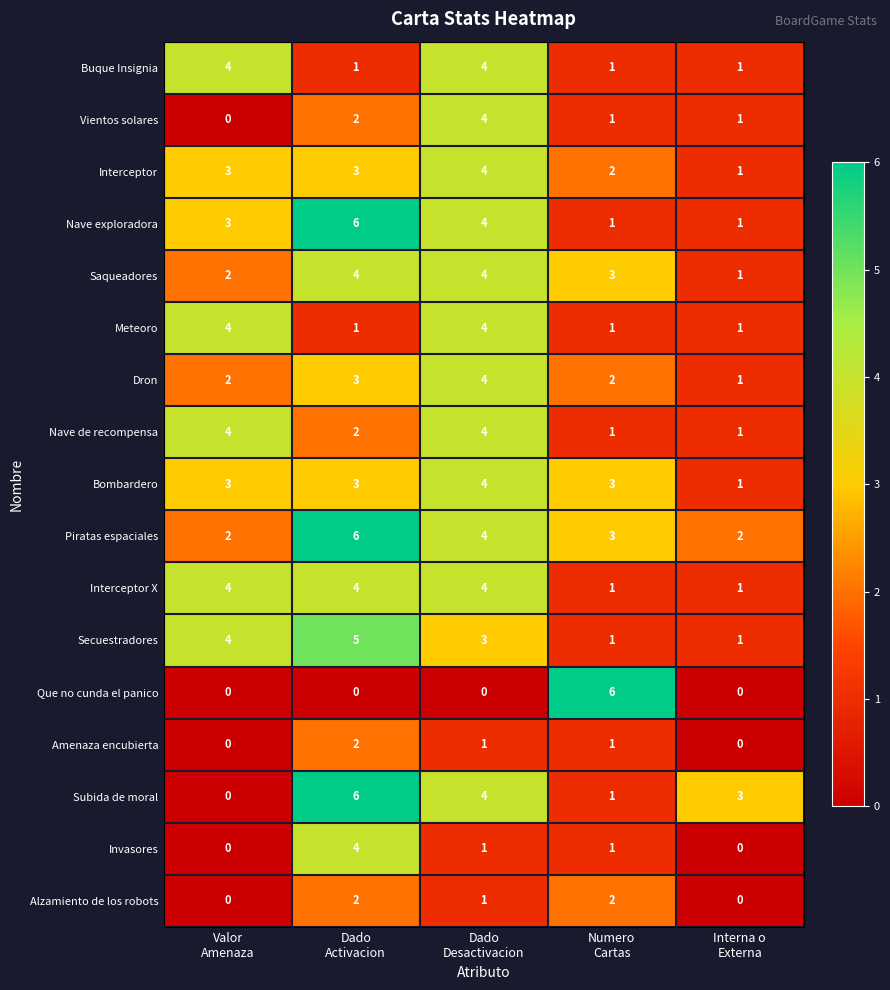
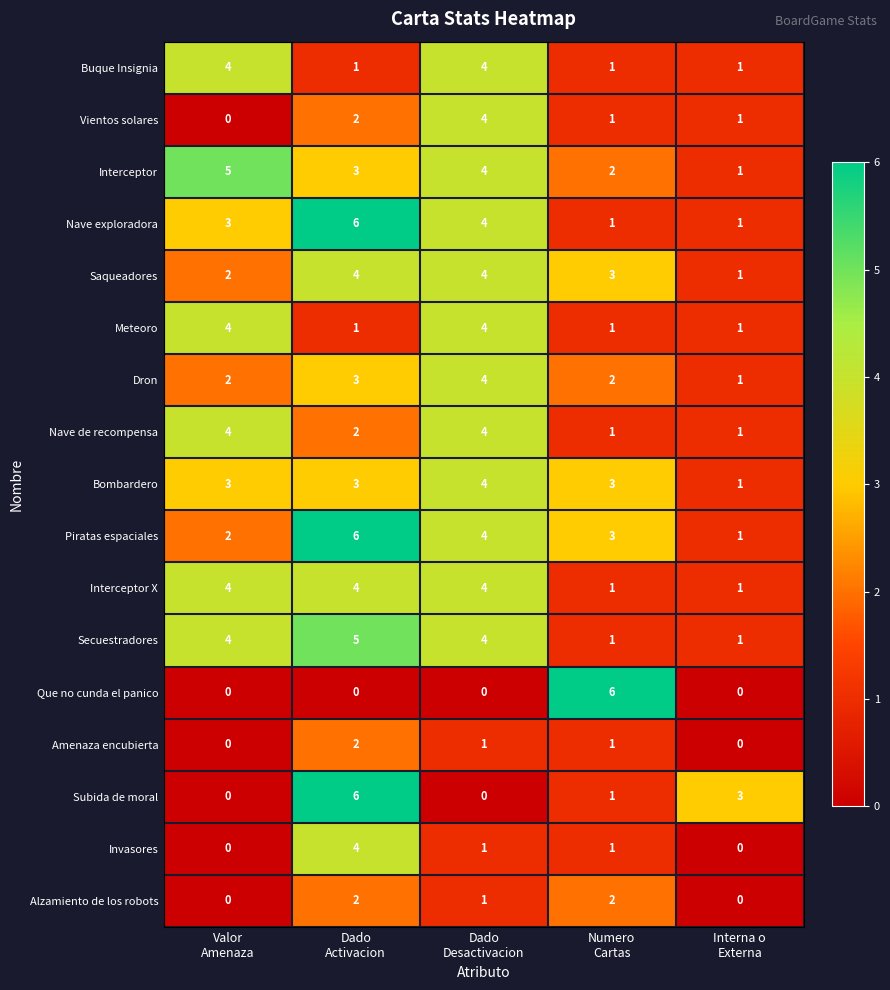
  {
    "Buque Insignia": {
      "Valor Amenaza": 4,
      "Dado Activacion": 1,
      "Dado Desactivacion": 4,
      "Numero Cartas": 1,
      "Interna o Externa": 1
    },
    "Vientos solares": {
      "Valor Amenaza": 0,
      "Dado Activacion": 2,
      "Dado Desactivacion": 4,
      "Numero Cartas": 1,
      "Interna o Externa": 1
    },
    "Interceptor": {
-     "Valor Amenaza": 3,
+     "Valor Amenaza": 5,
      "Dado Activacion": 3,
      "Dado Desactivacion": 4,
      "Numero Cartas": 2,
      "Interna o Externa": 1
    },
    "Nave exploradora": {
      "Valor Amenaza": 3,
      "Dado Activacion": 6,
      "Dado Desactivacion": 4,
      "Numero Cartas": 1,
      "Interna o Externa": 1
    },
    "Saqueadores": {
      "Valor Amenaza": 2,
      "Dado Activacion": 4,
      "Dado Desactivacion": 4,
      "Numero Cartas": 3,
      "Interna o Externa": 1
    },
    "Meteoro": {
      "Valor Amenaza": 4,
      "Dado Activacion": 1,
      "Dado Desactivacion": 4,
      "Numero Cartas": 1,
      "Interna o Externa": 1
    },
    "Dron": {
      "Valor Amenaza": 2,
      "Dado Activacion": 3,
      "Dado Desactivacion": 4,
      "Numero Cartas": 2,
      "Interna o Externa": 1
    },
    "Nave de recompensa": {
      "Valor Amenaza": 4,
      "Dado Activacion": 2,
      "Dado Desactivacion": 4,
      "Numero Cartas": 1,
      "Interna o Externa": 1
    },
    "Bombardero": {
      "Valor Amenaza": 3,
      "Dado Activacion": 3,
      "Dado Desactivacion": 4,
      "Numero Cartas": 3,
      "Interna o Externa": 1
    },
    "Piratas espaciales": {
      "Valor Amenaza": 2,
      "Dado Activacion": 6,
      "Dado Desactivacion": 4,
      "Numero Cartas": 3,
-     "Interna o Externa": 2
+     "Interna o Externa": 1
    },
    "Interceptor X": {
      "Valor Amenaza": 4,
      "Dado Activacion": 4,
      "Dado Desactivacion": 4,
      "Numero Cartas": 1,
      "Interna o Externa": 1
    },
    "Secuestradores": {
      "Valor Amenaza": 4,
      "Dado Activacion": 5,
-     "Dado Desactivacion": 3,
+     "Dado Desactivacion": 4,
      "Numero Cartas": 1,
      "Interna o Externa": 1
    },
    "Que no cunda el panico": {
      "Valor Amenaza": 0,
      "Dado Activacion": 0,
      "Dado Desactivacion": 0,
      "Numero Cartas": 6,
      "Interna o Externa": 0
    },
    "Amenaza encubierta": {
      "Valor Amenaza": 0,
      "Dado Activacion": 2,
      "Dado Desactivacion": 1,
      "Numero Cartas": 1,
      "Interna o Externa": 0
    },
    "Subida de moral": {
      "Valor Amenaza": 0,
      "Dado Activacion": 6,
-     "Dado Desactivacion": 4,
+     "Dado Desactivacion": 0,
      "Numero Cartas": 1,
      "Interna o Externa": 3
    },
    "Invasores": {
      "Valor Amenaza": 0,
      "Dado Activacion": 4,
      "Dado Desactivacion": 1,
      "Numero Cartas": 1,
      "Interna o Externa": 0
    },
    "Alzamiento de los robots": {
      "Valor Amenaza": 0,
      "Dado Activacion": 2,
      "Dado Desactivacion": 1,
      "Numero Cartas": 2,
      "Interna o Externa": 0
    }
  }
